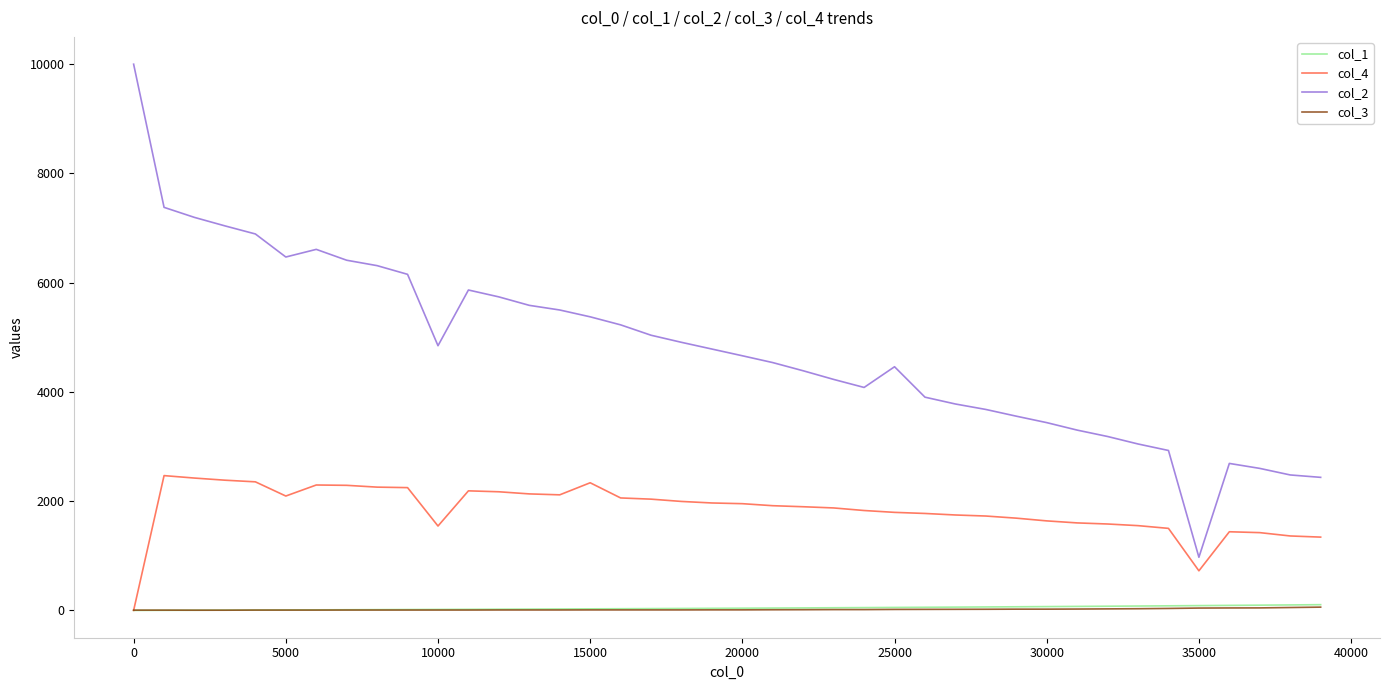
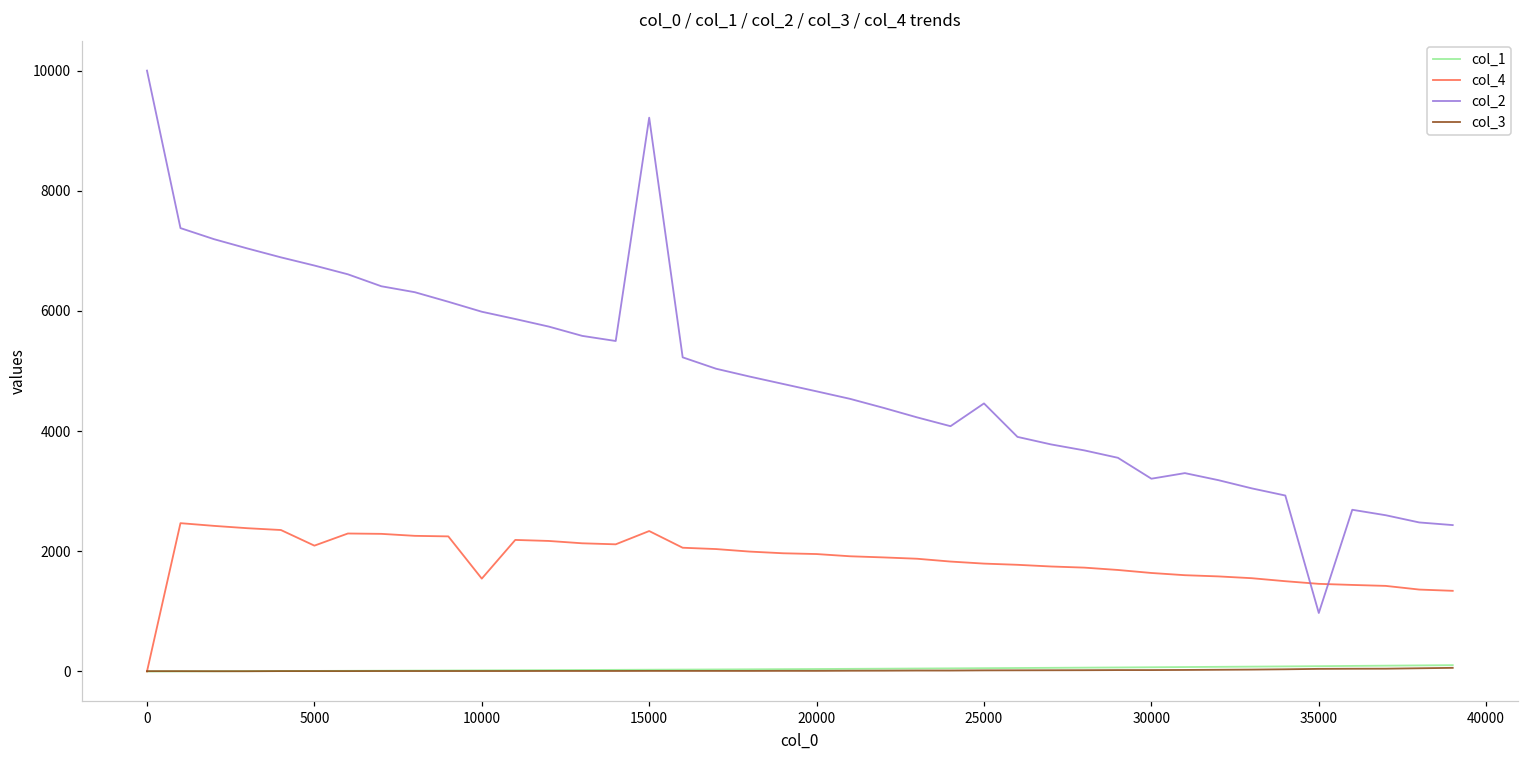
  {
    "col_1": {
      "30000": 100
    },
    "col_4": {
      "5000": 2100,
      "10000": 1500,
      "15000": 2300,
      "20000": 2000,
      "25000": 1800,
      "30000": 1600,
-     "35000": 700
+     "35000": 1500
    },
    "col_2": {
      "0": 10000,
-     "5000": 6500,
-     "10000": 4800,
-     "15000": 5400,
+     "5000": 6800,
+     "10000": 6000,
+     "15000": 9200,
      "20000": 4700,
      "25000": 4500,
-     "30000": 3400,
+     "30000": 3200,
      "35000": 1000
    },
    "col_3": {
      "30000": 0
    }
  }
